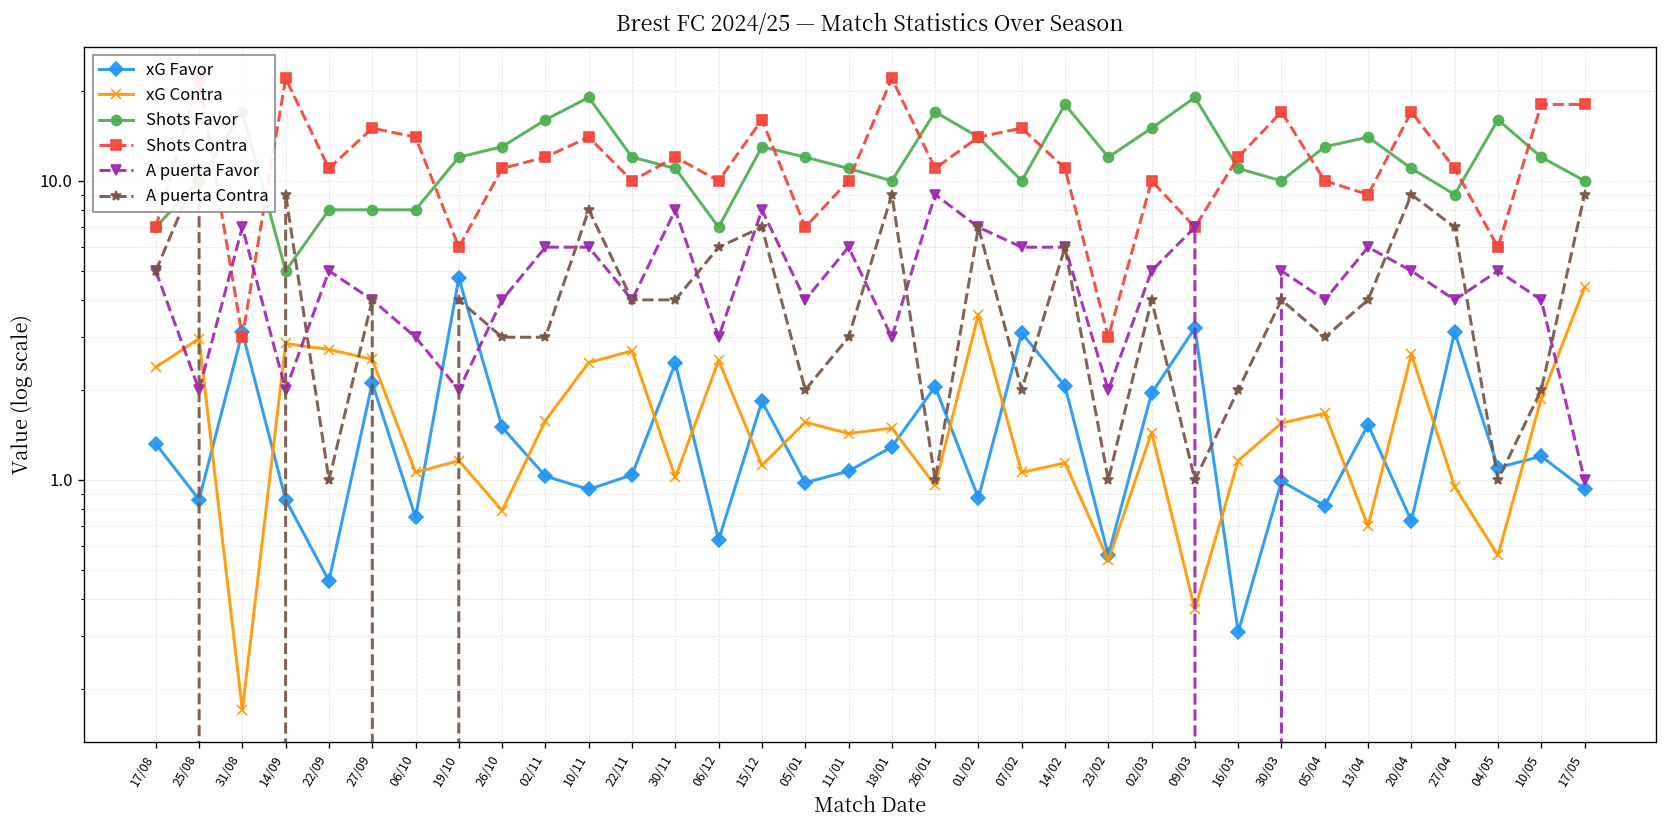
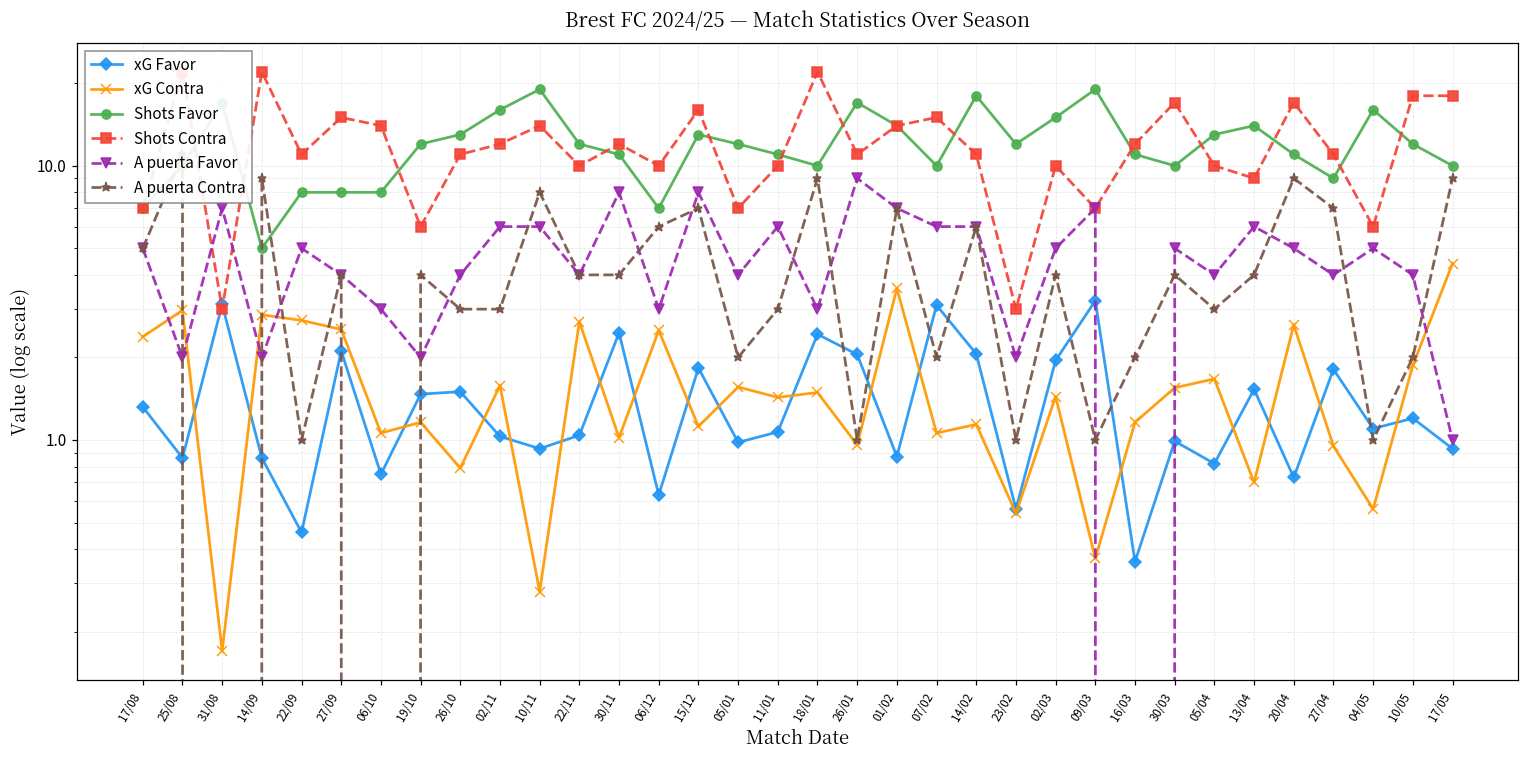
  {
    "xG Favor": {
      "17/08": 1.3,
      "25/08": 0.86,
      "31/08": 3.1,
      "14/09": 0.86,
      "22/09": 0.46,
      "27/09": 2.1,
      "06/10": 0.75,
-     "19/10": 4.7,
+     "19/10": 1.5,
      "26/10": 1.5,
      "02/11": 1.03,
      "10/11": 0.93,
      "22/11": 1.04,
      "30/11": 2.5,
      "06/12": 0.63,
      "15/12": 1.8,
      "05/01": 0.98,
      "11/01": 1.07,
-     "18/01": 1.3,
+     "18/01": 2.4,
      "26/01": 2.1,
      "01/02": 0.87,
      "07/02": 3.1,
      "14/02": 2.1,
      "23/02": 0.56,
      "02/03": 2.0,
      "09/03": 3.2,
-     "16/03": 0.31,
+     "16/03": 0.36,
      "30/03": 0.99,
      "05/04": 0.82,
      "13/04": 1.5,
      "20/04": 0.73,
-     "27/04": 3.1,
+     "27/04": 1.8,
      "04/05": 1.1,
      "10/05": 1.2,
      "17/05": 0.93
    },
    "xG Contra": {
      "17/08": 2.4,
      "25/08": 3.0,
      "31/08": 0.17,
      "14/09": 2.9,
      "22/09": 2.7,
      "27/09": 2.5,
      "06/10": 1.06,
      "19/10": 1.2,
      "26/10": 0.79,
      "02/11": 1.6,
-     "10/11": 2.5,
+     "10/11": 0.28,
      "22/11": 2.7,
      "30/11": 1.02,
      "06/12": 2.5,
      "15/12": 1.1,
      "05/01": 1.6,
      "11/01": 1.4,
      "18/01": 1.5,
      "26/01": 0.96,
      "01/02": 3.6,
      "07/02": 1.06,
      "14/02": 1.1,
      "23/02": 0.54,
      "02/03": 1.4,
      "09/03": 0.37,
      "16/03": 1.2,
      "30/03": 1.6,
      "05/04": 1.7,
      "13/04": 0.70,
      "20/04": 2.6,
      "27/04": 0.95,
      "04/05": 0.56,
      "10/05": 1.9,
      "17/05": 4.4
    },
    "Shots Favor": {
      "14/09": 5.0,
      "22/09": 8.0,
      "27/09": 8.0,
      "06/10": 8.0,
      "19/10": 12,
      "26/10": 13,
      "02/11": 16,
      "10/11": 19,
      "22/11": 12,
      "30/11": 11,
      "06/12": 7.0,
      "15/12": 13,
      "05/01": 12,
      "11/01": 11,
      "18/01": 10.0,
      "26/01": 17,
      "07/02": 10.0,
      "14/02": 18,
      "23/02": 12,
      "02/03": 15,
      "09/03": 19,
      "16/03": 11,
      "30/03": 10.0,
      "05/04": 13,
      "13/04": 14,
      "20/04": 11,
      "27/04": 9.0,
      "04/05": 16,
      "10/05": 12,
      "17/05": 10.0
    },
    "Shots Contra": {
      "31/08": 3.0,
      "14/09": 22,
      "22/09": 11,
      "27/09": 15,
      "06/10": 14,
      "19/10": 6.0,
      "26/10": 11,
      "02/11": 12,
      "10/11": 14,
      "22/11": 10.0,
      "30/11": 12,
      "06/12": 10.0,
      "15/12": 16,
      "05/01": 7.0,
      "11/01": 10.0,
      "18/01": 22,
      "26/01": 11,
      "07/02": 15,
      "14/02": 11,
      "23/02": 3.0,
      "02/03": 10.0,
      "16/03": 12,
      "30/03": 17,
      "05/04": 10.0,
      "13/04": 9.0,
      "20/04": 17,
      "27/04": 11,
      "04/05": 6.0,
      "10/05": 18,
      "17/05": 18
    },
    "A puerta Favor": {
      "25/08": 2.0,
      "31/08": 7.0,
      "14/09": 2.0,
      "22/09": 5.0,
      "06/10": 3.0,
      "19/10": 2.0,
      "26/10": 4.0,
      "02/11": 6.0,
      "10/11": 6.0,
      "30/11": 8.0,
      "06/12": 3.0,
      "15/12": 8.0,
      "05/01": 4.0,
      "11/01": 6.0,
      "18/01": 3.0,
      "26/01": 9.0,
      "07/02": 6.0,
      "23/02": 2.0,
      "02/03": 5.0,
      "30/03": 5.0,
      "05/04": 4.0,
      "13/04": 6.0,
      "20/04": 5.0,
      "27/04": 4.0,
      "04/05": 5.0,
      "10/05": 4.0,
      "17/05": 1.00
    },
    "A puerta Contra": {
      "14/09": 9.0,
      "22/09": 1.00,
      "19/10": 4.0,
      "26/10": 3.0,
      "02/11": 3.0,
      "10/11": 8.0,
      "30/11": 4.0,
      "06/12": 6.0,
      "15/12": 7.0,
      "05/01": 2.0,
      "11/01": 3.0,
      "18/01": 9.0,
      "26/01": 1.00,
      "07/02": 2.0,
      "23/02": 1.00,
      "02/03": 4.0,
      "09/03": 1.00,
      "16/03": 2.0,
      "30/03": 4.0,
      "05/04": 3.0,
      "13/04": 4.0,
      "20/04": 9.0,
      "27/04": 7.0,
      "04/05": 1.00,
      "10/05": 2.0,
      "17/05": 9.0
    }
  }
